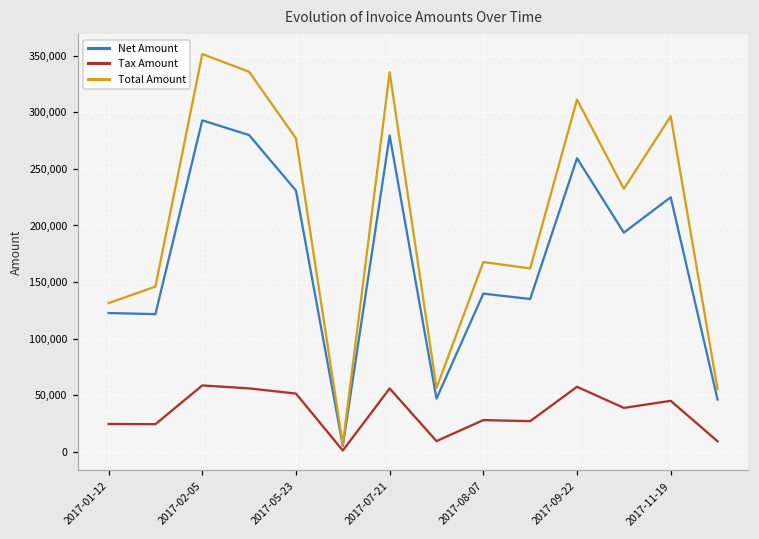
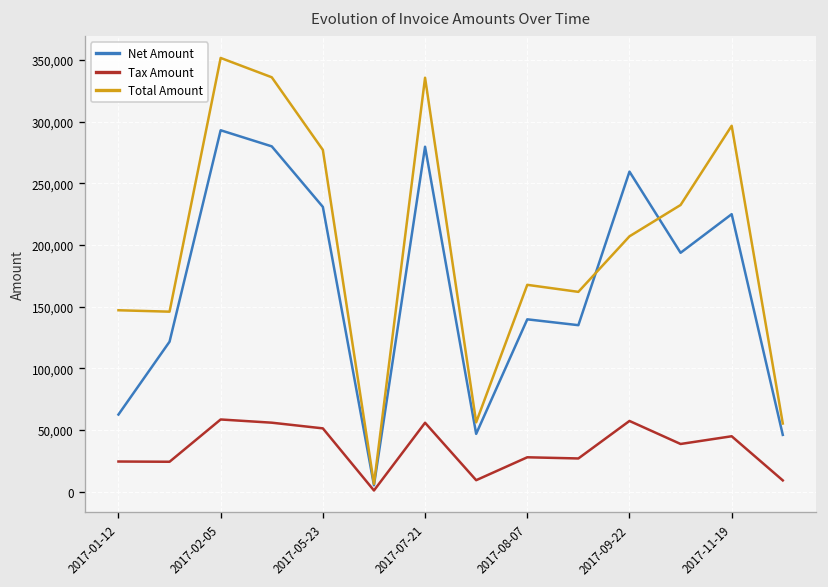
  {
    "Net Amount": {
-     "2017-01-12": "123,000",
+     "2017-01-12": "63,000",
      "2017-02-05": "293,000",
      "2017-05-23": "231,000",
      "2017-07-21": "280,000",
      "2017-08-07": "140,000",
      "2017-09-22": "259,000",
      "2017-11-19": "225,000"
    },
    "Tax Amount": {
      "2017-01-12": "25,000",
      "2017-02-05": "59,000",
      "2017-05-23": "51,000",
      "2017-07-21": "56,000",
      "2017-08-07": "28,000",
      "2017-09-22": "57,000",
      "2017-11-19": "45,000"
    },
    "Total Amount": {
-     "2017-01-12": "131,000",
+     "2017-01-12": "147,000",
      "2017-02-05": "352,000",
      "2017-05-23": "277,000",
      "2017-07-21": "336,000",
      "2017-08-07": "168,000",
-     "2017-09-22": "311,000",
+     "2017-09-22": "207,000",
      "2017-11-19": "297,000"
    }
  }
